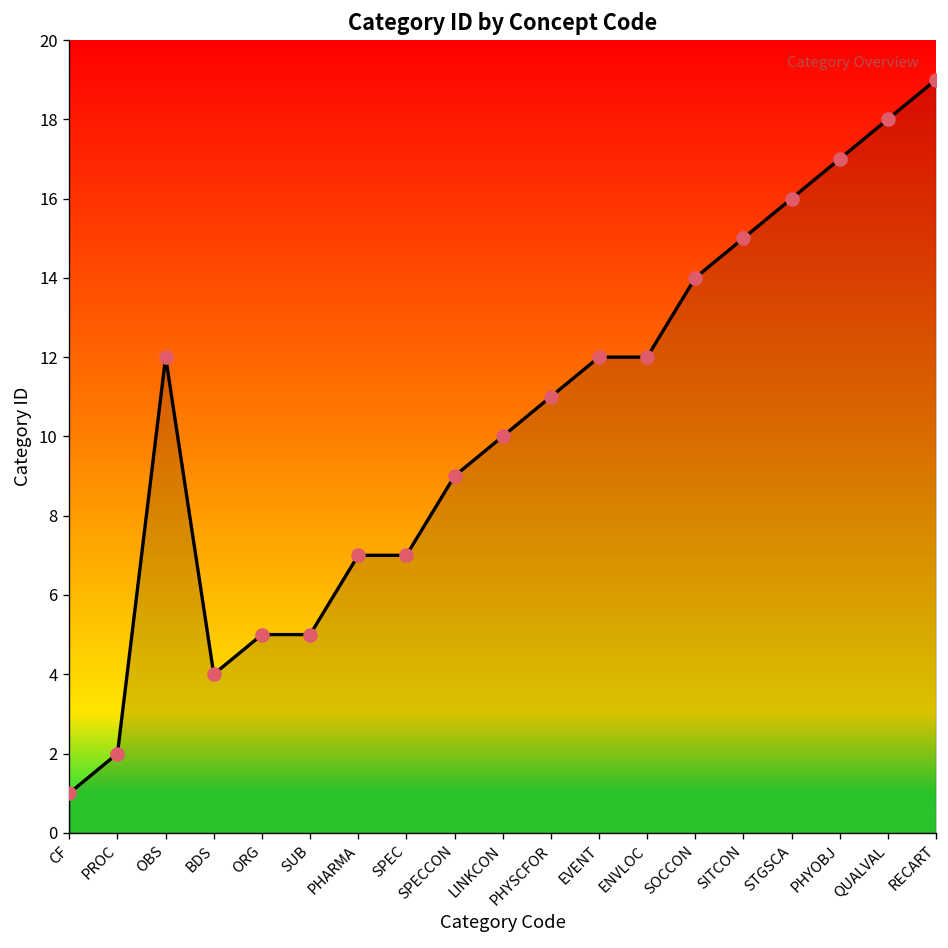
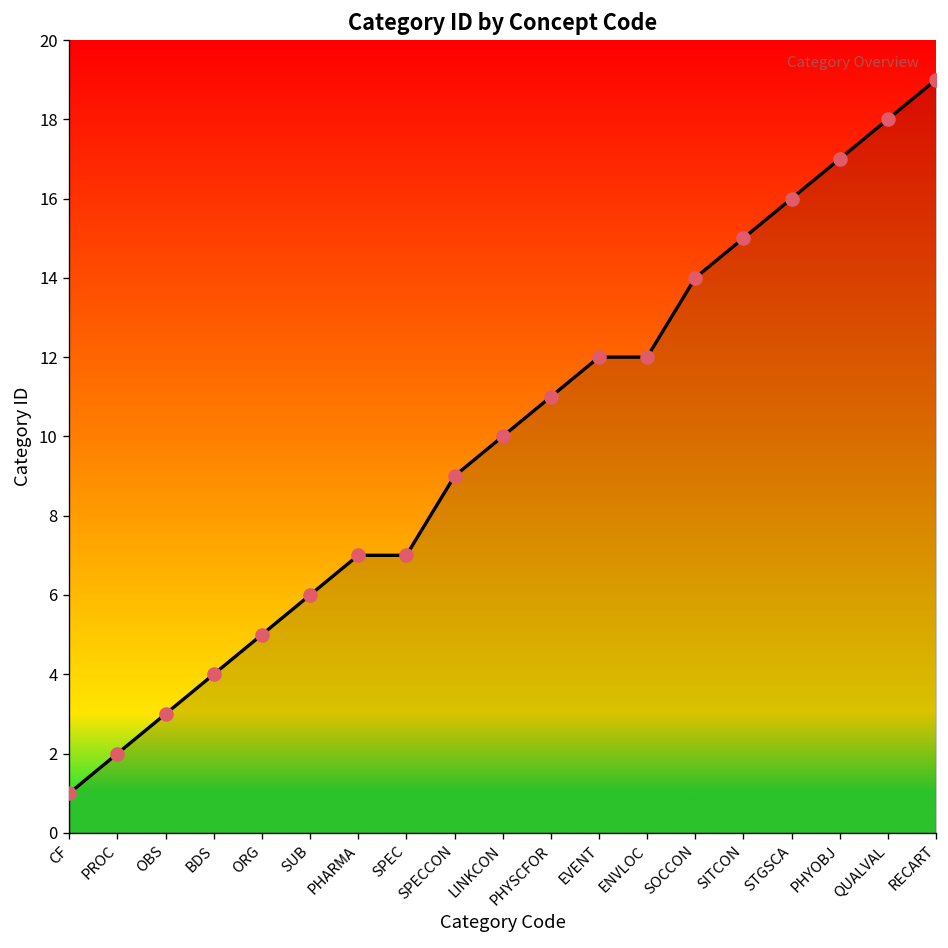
  {
    "CF": 1,
    "PROC": 2,
-   "OBS": 12,
+   "OBS": 3,
    "BDS": 4,
    "ORG": 5,
-   "SUB": 5,
+   "SUB": 6,
    "PHARMA": 7,
    "SPEC": 7,
    "SPECCON": 9,
    "LINKCON": 10,
    "PHYSCFOR": 11,
    "EVENT": 12,
    "ENVLOC": 12,
    "SOCCON": 14,
    "SITCON": 15,
    "STGSCA": 16,
    "PHYOBJ": 17,
    "QUALVAL": 18,
    "RECART": 19
  }
